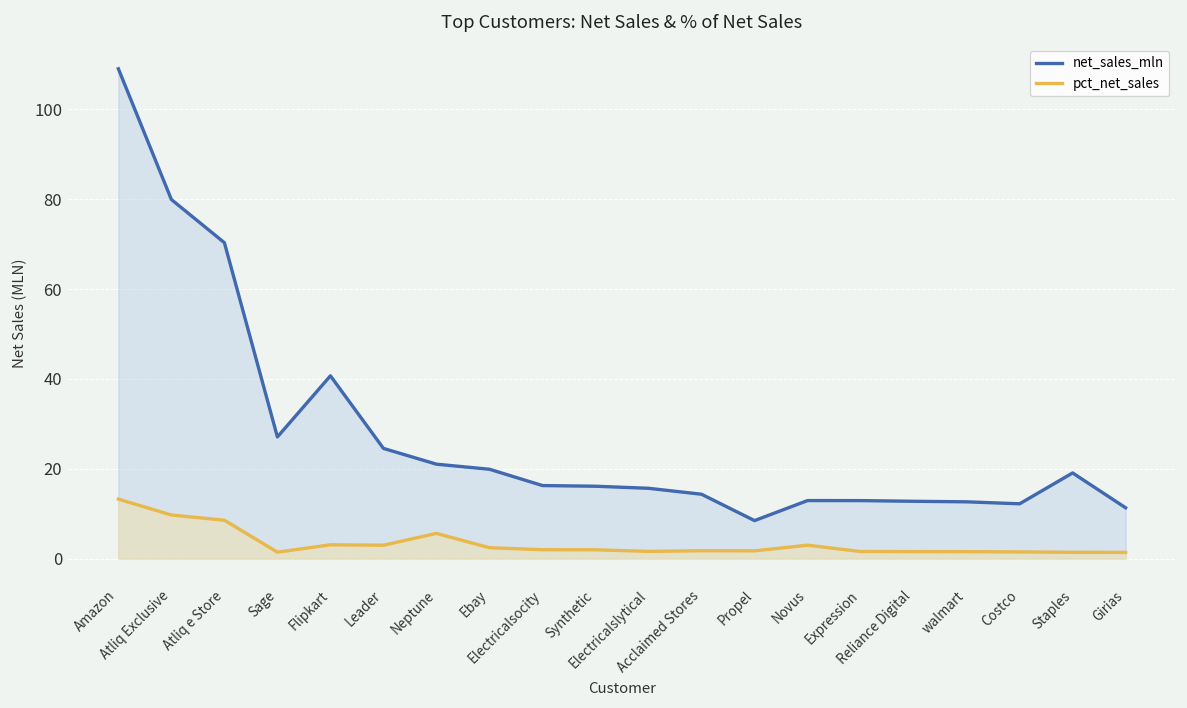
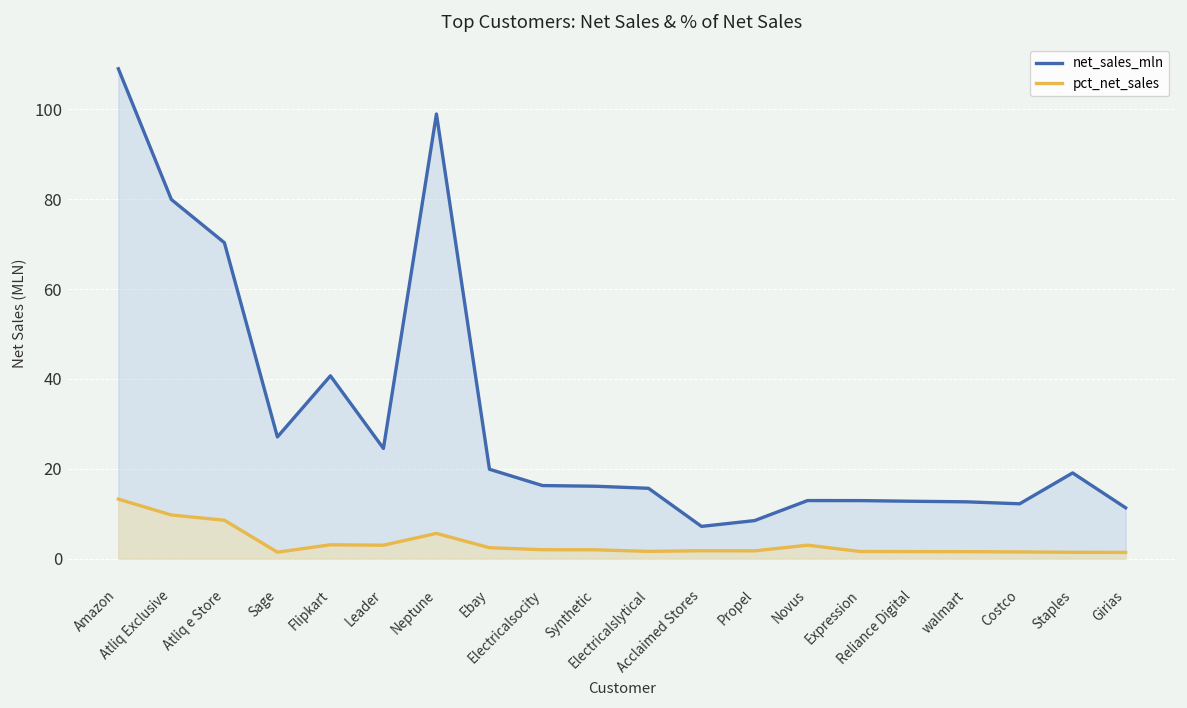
  {
    "net_sales_mln": {
      "Amazon": 109,
      "Atliq Exclusive": 80,
      "Atliq e Store": 70,
      "Sage": 27,
      "Flipkart": 41,
      "Leader": 25,
-     "Neptune": 21,
+     "Neptune": 99,
      "Ebay": 20,
      "Electricalsocity": 16,
      "Synthetic": 16,
      "Electricalslytical": 16,
-     "Acclaimed Stores": 14,
+     "Acclaimed Stores": 7,
      "Propel": 8,
      "Novus": 13,
      "Expression": 13,
      "Reliance Digital": 13,
      "walmart": 13,
      "Costco": 12,
      "Staples": 19,
      "Girias": 11
    },
    "pct_net_sales": {
      "Amazon": 13,
      "Atliq Exclusive": 10,
      "Atliq e Store": 9,
      "Sage": 1,
      "Flipkart": 3,
      "Leader": 3,
      "Neptune": 6,
      "Ebay": 2,
      "Electricalsocity": 2,
      "Synthetic": 2,
      "Electricalslytical": 2,
      "Acclaimed Stores": 2,
      "Propel": 2,
      "Novus": 3,
      "Expression": 2,
      "Reliance Digital": 2,
      "walmart": 2,
      "Costco": 1,
      "Staples": 1,
      "Girias": 1
    }
  }
